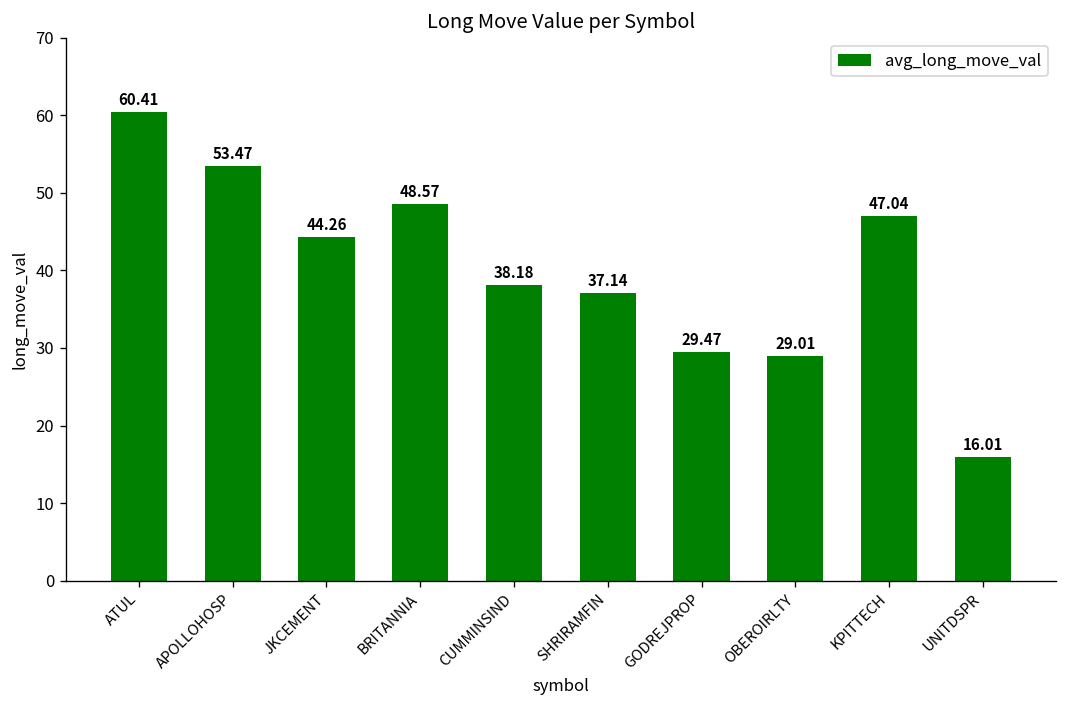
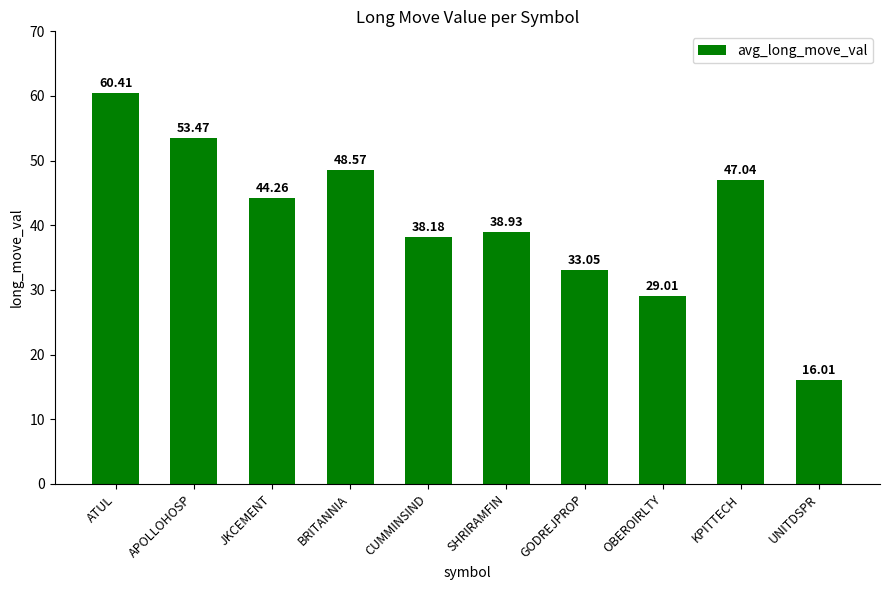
  {
    "ATUL": 60.41,
    "APOLLOHOSP": 53.47,
    "JKCEMENT": 44.26,
    "BRITANNIA": 48.57,
    "CUMMINSIND": 38.18,
-   "SHRIRAMFIN": 37.14,
-   "GODREJPROP": 29.47,
+   "SHRIRAMFIN": 38.93,
+   "GODREJPROP": 33.05,
    "OBEROIRLTY": 29.01,
    "KPITTECH": 47.04,
    "UNITDSPR": 16.01
  }
